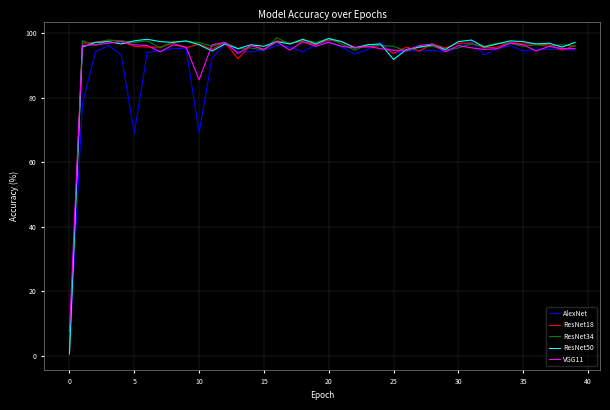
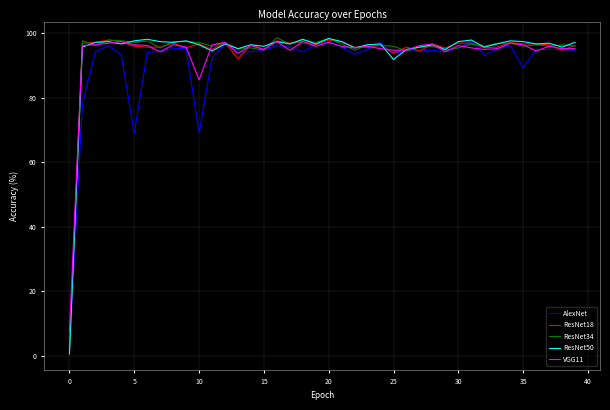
  {
    "AlexNet": {
      "5": 69,
      "10": 69,
-     "35": 94
+     "35": 89
    },
    "ResNet34": {
      "25": 96
    },
    "ResNet50": {
      "15": 96,
      "25": 92
    },
    "VGG11": {
      "0": 8,
      "10": 85,
      "25": 95
    }
  }
